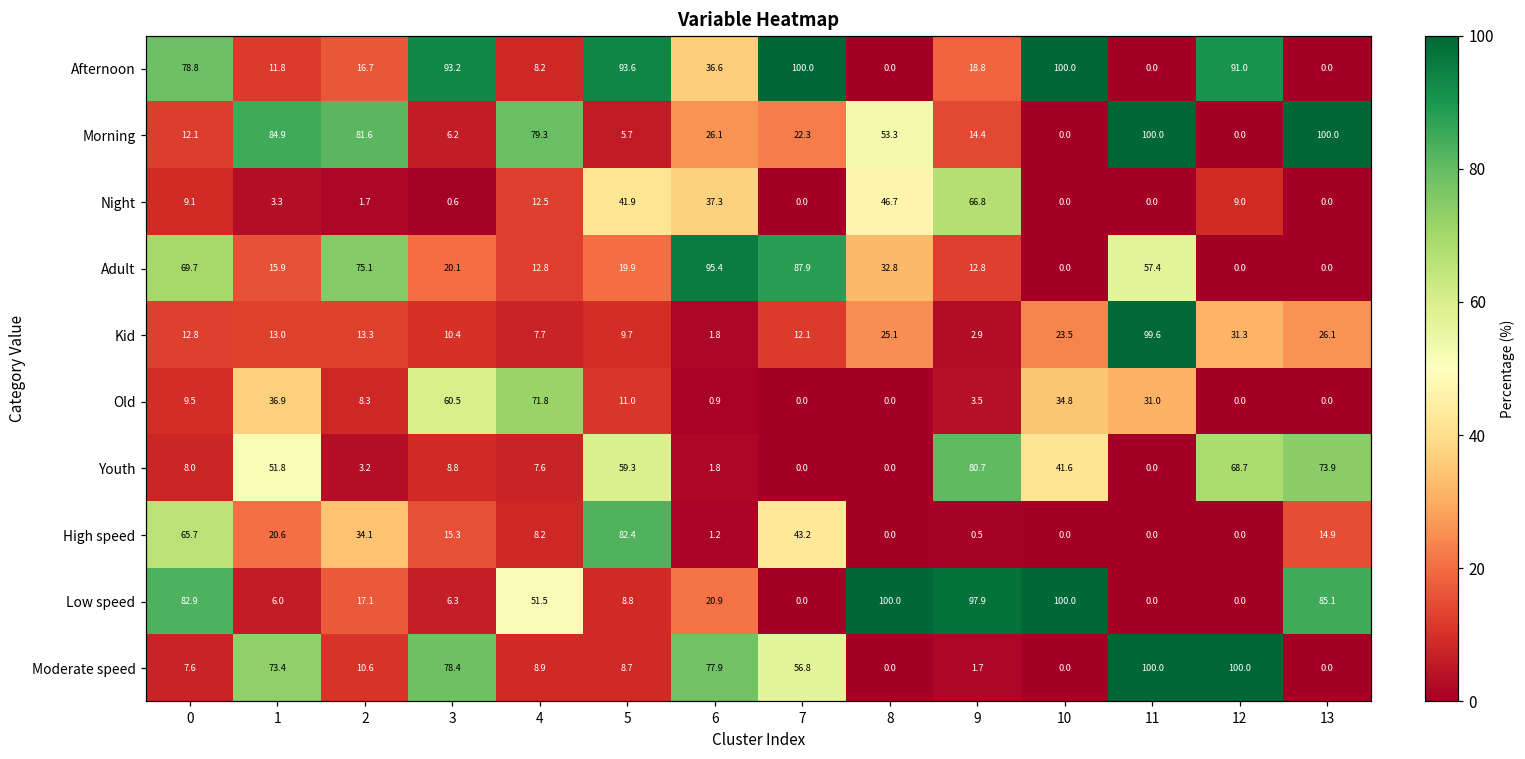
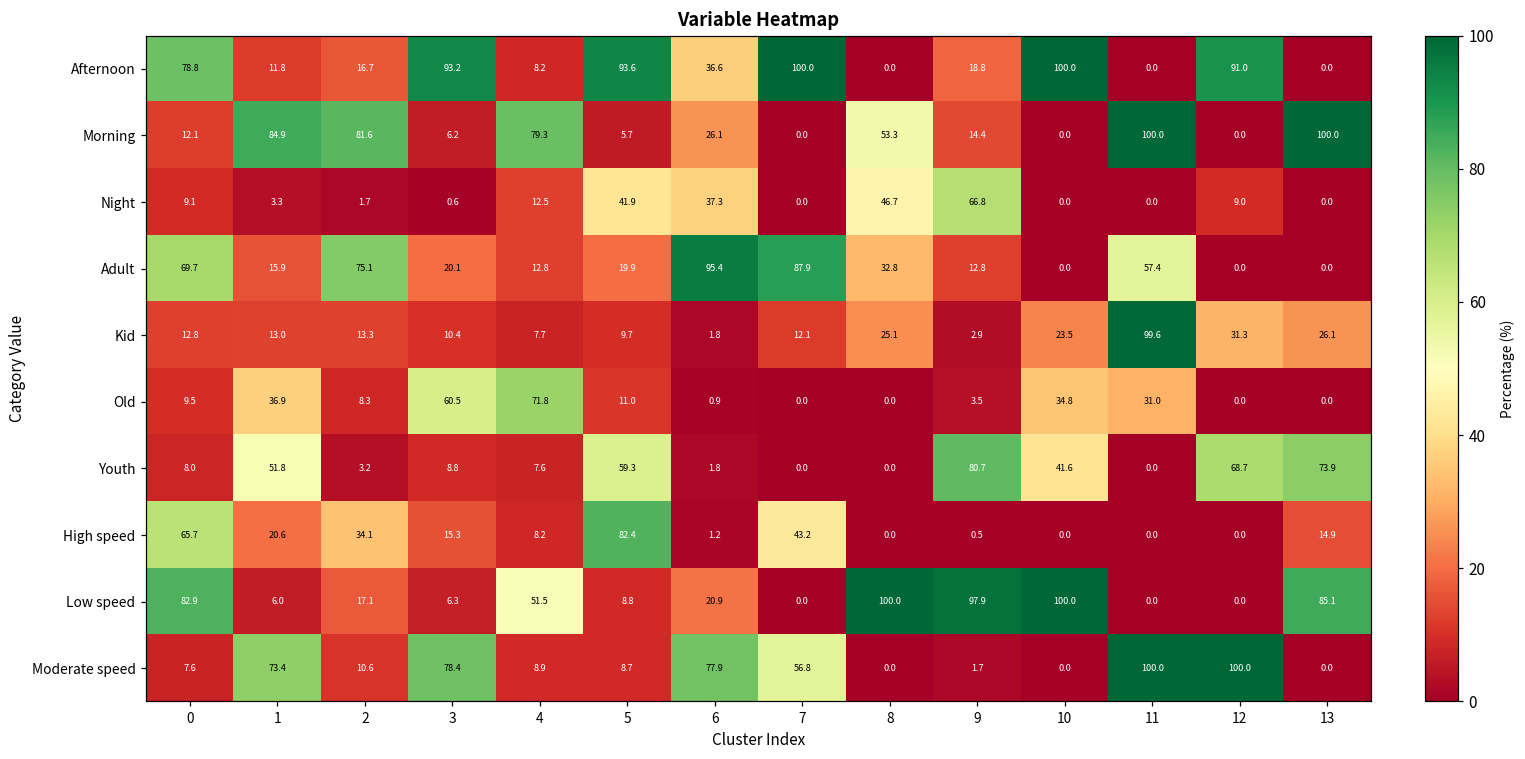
  {
    "Afternoon": {
      "0": 78.8,
      "1": 11.8,
      "2": 16.7,
      "3": 93.2,
      "4": 8.2,
      "5": 93.6,
      "6": 36.6,
      "7": 100.0,
      "8": 0.0,
      "9": 18.8,
      "10": 100.0,
      "11": 0.0,
      "12": 91.0,
      "13": 0.0
    },
    "Morning": {
      "0": 12.1,
      "1": 84.9,
      "2": 81.6,
      "3": 6.2,
      "4": 79.3,
      "5": 5.7,
      "6": 26.1,
-     "7": 22.3,
+     "7": 0.0,
      "8": 53.3,
      "9": 14.4,
      "10": 0.0,
      "11": 100.0,
      "12": 0.0,
      "13": 100.0
    },
    "Night": {
      "0": 9.1,
      "1": 3.3,
      "2": 1.7,
      "3": 0.6,
      "4": 12.5,
      "5": 41.9,
      "6": 37.3,
      "7": 0.0,
      "8": 46.7,
      "9": 66.8,
      "10": 0.0,
      "11": 0.0,
      "12": 9.0,
      "13": 0.0
    },
    "Adult": {
      "0": 69.7,
      "1": 15.9,
      "2": 75.1,
      "3": 20.1,
      "4": 12.8,
      "5": 19.9,
      "6": 95.4,
      "7": 87.9,
      "8": 32.8,
      "9": 12.8,
      "10": 0.0,
      "11": 57.4,
      "12": 0.0,
      "13": 0.0
    },
    "Kid": {
      "0": 12.8,
      "1": 13.0,
      "2": 13.3,
      "3": 10.4,
      "4": 7.7,
      "5": 9.7,
      "6": 1.8,
      "7": 12.1,
      "8": 25.1,
      "9": 2.9,
      "10": 23.5,
      "11": 99.6,
      "12": 31.3,
      "13": 26.1
    },
    "Old": {
      "0": 9.5,
      "1": 36.9,
      "2": 8.3,
      "3": 60.5,
      "4": 71.8,
      "5": 11.0,
      "6": 0.9,
      "7": 0.0,
      "8": 0.0,
      "9": 3.5,
      "10": 34.8,
      "11": 31.0,
      "12": 0.0,
      "13": 0.0
    },
    "Youth": {
      "0": 8.0,
      "1": 51.8,
      "2": 3.2,
      "3": 8.8,
      "4": 7.6,
      "5": 59.3,
      "6": 1.8,
      "7": 0.0,
      "8": 0.0,
      "9": 80.7,
      "10": 41.6,
      "11": 0.0,
      "12": 68.7,
      "13": 73.9
    },
    "High speed": {
      "0": 65.7,
      "1": 20.6,
      "2": 34.1,
      "3": 15.3,
      "4": 8.2,
      "5": 82.4,
      "6": 1.2,
      "7": 43.2,
      "8": 0.0,
      "9": 0.5,
      "10": 0.0,
      "11": 0.0,
      "12": 0.0,
      "13": 14.9
    },
    "Low speed": {
      "0": 82.9,
      "1": 6.0,
      "2": 17.1,
      "3": 6.3,
      "4": 51.5,
      "5": 8.8,
      "6": 20.9,
      "7": 0.0,
      "8": 100.0,
      "9": 97.9,
      "10": 100.0,
      "11": 0.0,
      "12": 0.0,
      "13": 85.1
    },
    "Moderate speed": {
      "0": 7.6,
      "1": 73.4,
      "2": 10.6,
      "3": 78.4,
      "4": 8.9,
      "5": 8.7,
      "6": 77.9,
      "7": 56.8,
      "8": 0.0,
      "9": 1.7,
      "10": 0.0,
      "11": 100.0,
      "12": 100.0,
      "13": 0.0
    }
  }
